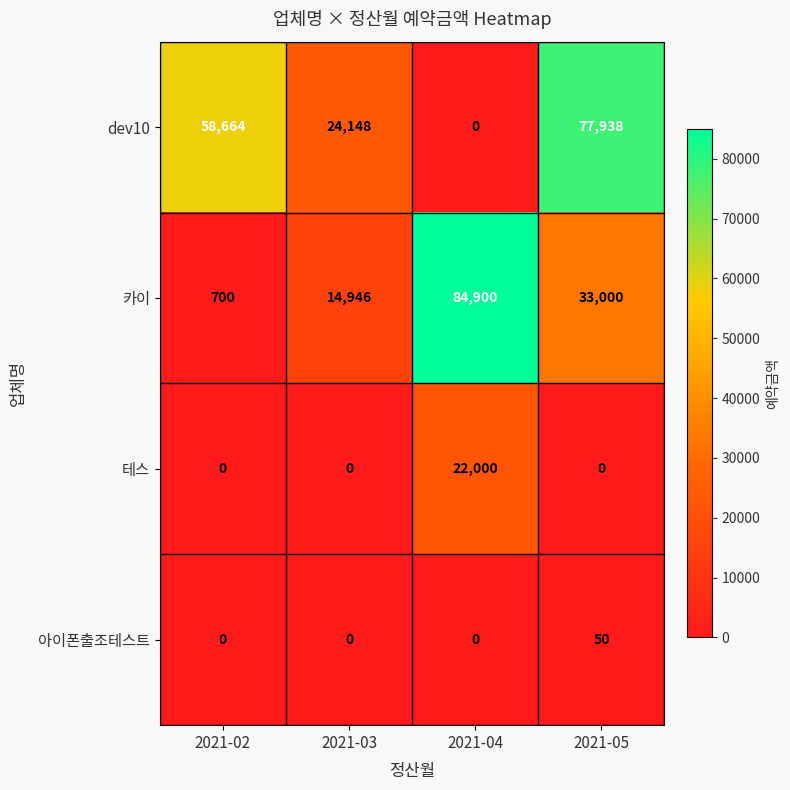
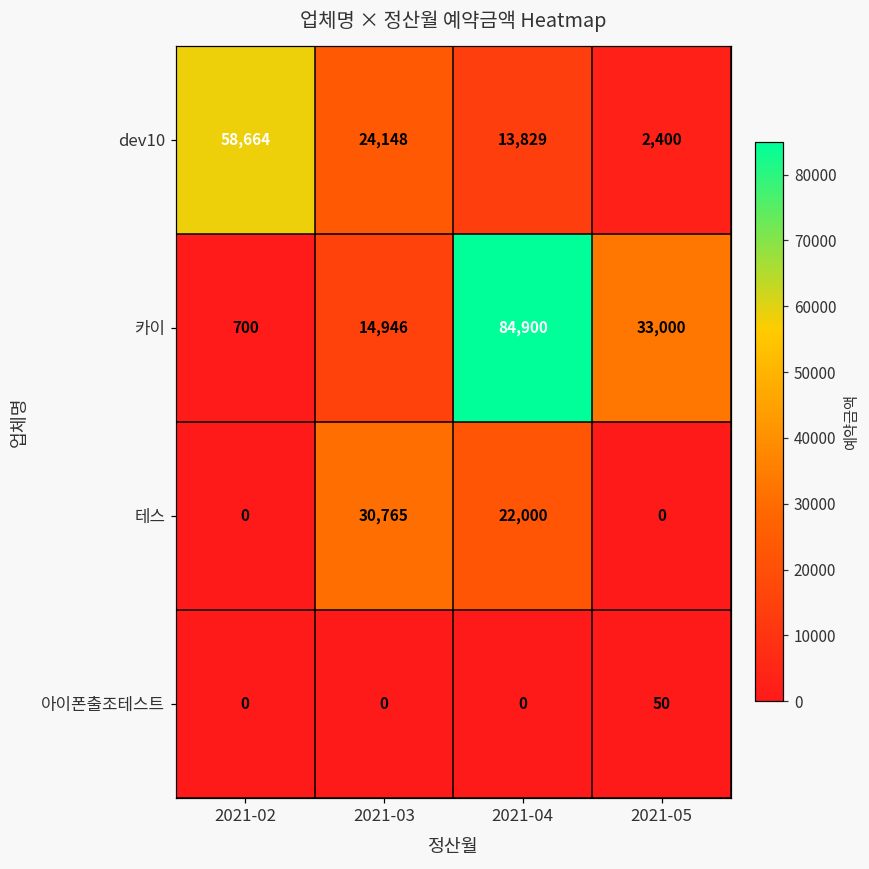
  {
    "dev10": {
      "2021-02": "58,664",
      "2021-03": "24,148",
-     "2021-04": "0",
-     "2021-05": "77,938"
+     "2021-04": "13,829",
+     "2021-05": "2,400"
    },
    "카이": {
      "2021-02": "700",
      "2021-03": "14,946",
      "2021-04": "84,900",
      "2021-05": "33,000"
    },
    "테스": {
      "2021-02": "0",
-     "2021-03": "0",
+     "2021-03": "30,765",
      "2021-04": "22,000",
      "2021-05": "0"
    },
    "아이폰출조테스트": {
      "2021-02": "0",
      "2021-03": "0",
      "2021-04": "0",
      "2021-05": "50"
    }
  }
